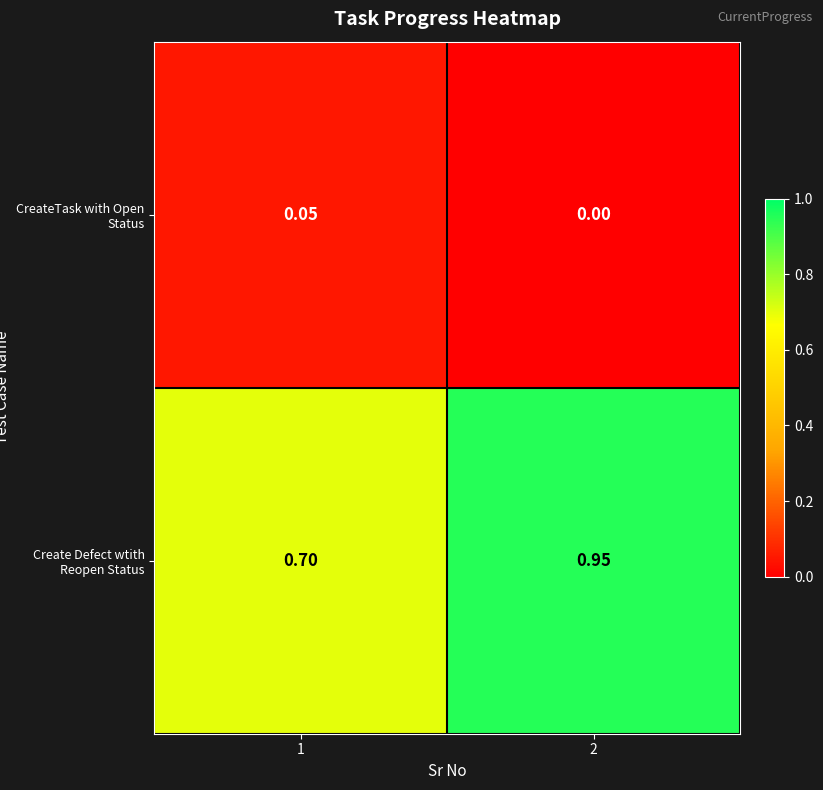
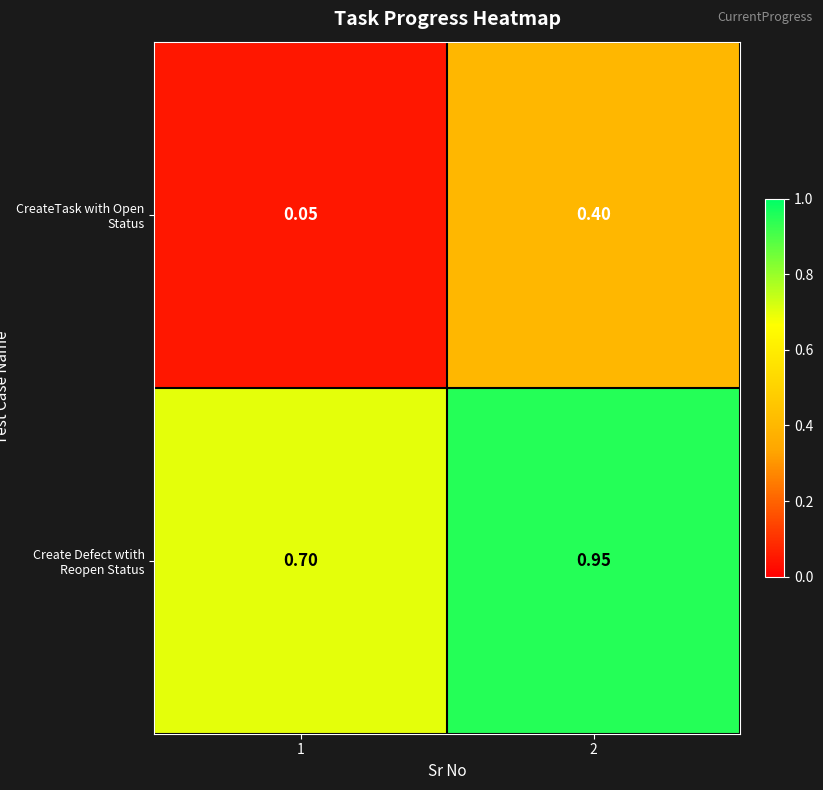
  {
    "CreateTask with Open Status": {
      "1": 0.05,
-     "2": 0.00
+     "2": 0.40
    },
    "Create Defect wtith Reopen Status": {
      "1": 0.70,
      "2": 0.95
    }
  }
